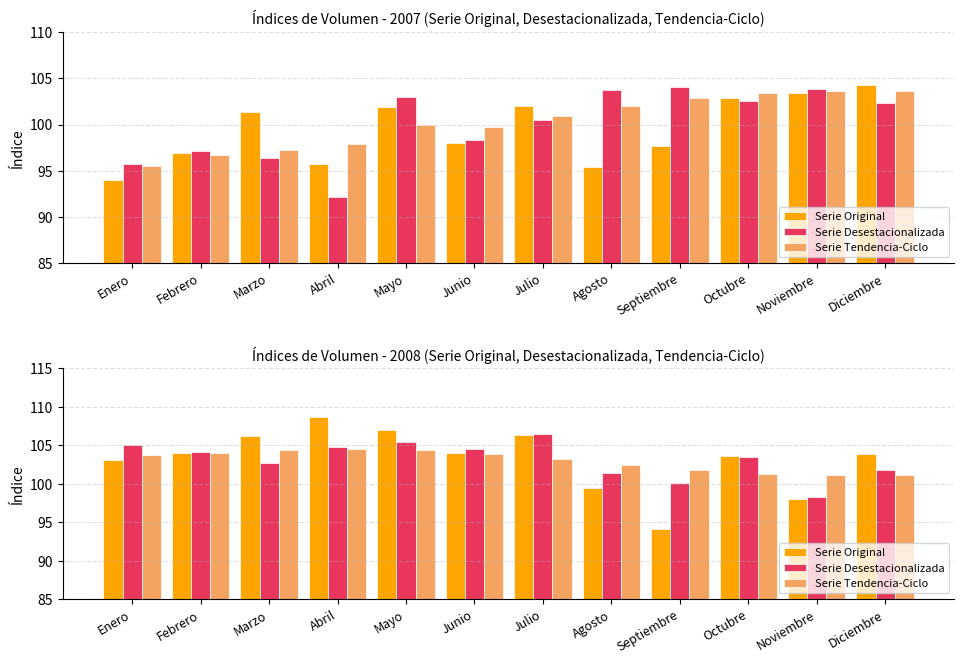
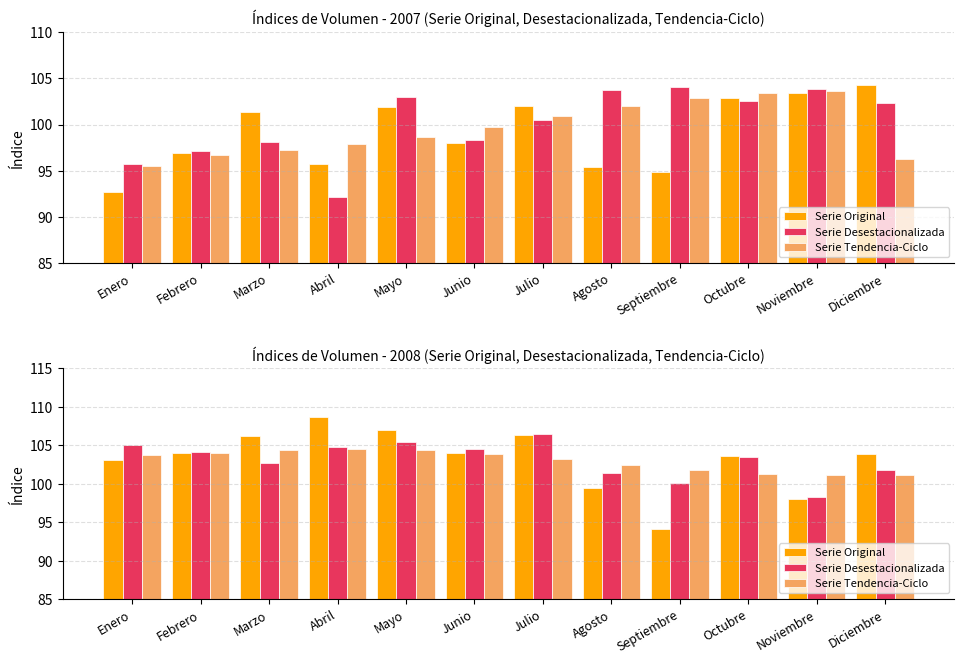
  {
    "Índices de Volumen - 2007 (Serie Original, Desestacionalizada, Tendencia-Ciclo)": {
      "Serie Original": {
-       "Enero": 94,
+       "Enero": 93,
        "Febrero": 97,
        "Marzo": 101,
        "Abril": 96,
        "Mayo": 102,
        "Junio": 98,
        "Julio": 102,
        "Agosto": 95,
-       "Septiembre": 98,
+       "Septiembre": 95,
        "Octubre": 103,
        "Noviembre": 103,
        "Diciembre": 104
      },
      "Serie Desestacionalizada": {
        "Enero": 96,
        "Febrero": 97,
-       "Marzo": 96,
+       "Marzo": 98,
        "Abril": 92,
        "Mayo": 103,
        "Junio": 98,
        "Julio": 100,
        "Agosto": 104,
        "Septiembre": 104,
        "Octubre": 103,
        "Noviembre": 104,
        "Diciembre": 102
      },
      "Serie Tendencia-Ciclo": {
        "Enero": 95,
        "Febrero": 97,
        "Marzo": 97,
        "Abril": 98,
-       "Mayo": 100,
+       "Mayo": 99,
        "Junio": 100,
        "Julio": 101,
        "Agosto": 102,
        "Septiembre": 103,
        "Octubre": 103,
        "Noviembre": 104,
-       "Diciembre": 104
+       "Diciembre": 96
      }
    },
    "Índices de Volumen - 2008 (Serie Original, Desestacionalizada, Tendencia-Ciclo)": {
      "Serie Original": {
        "Enero": 103,
        "Febrero": 104,
        "Marzo": 106,
        "Abril": 109,
        "Mayo": 107,
        "Junio": 104,
        "Julio": 106,
        "Agosto": 99,
        "Septiembre": 94,
        "Octubre": 104,
        "Noviembre": 98,
        "Diciembre": 104
      },
      "Serie Desestacionalizada": {
        "Enero": 105,
        "Febrero": 104,
        "Marzo": 103,
        "Abril": 105,
        "Mayo": 105,
        "Junio": 105,
        "Julio": 106,
        "Agosto": 101,
        "Septiembre": 100,
        "Octubre": 103,
        "Noviembre": 98,
        "Diciembre": 102
      },
      "Serie Tendencia-Ciclo": {
        "Enero": 104,
        "Febrero": 104,
        "Marzo": 104,
        "Abril": 105,
        "Mayo": 104,
        "Junio": 104,
        "Julio": 103,
        "Agosto": 102,
        "Septiembre": 102,
        "Octubre": 101,
        "Noviembre": 101,
        "Diciembre": 101
      }
    }
  }
